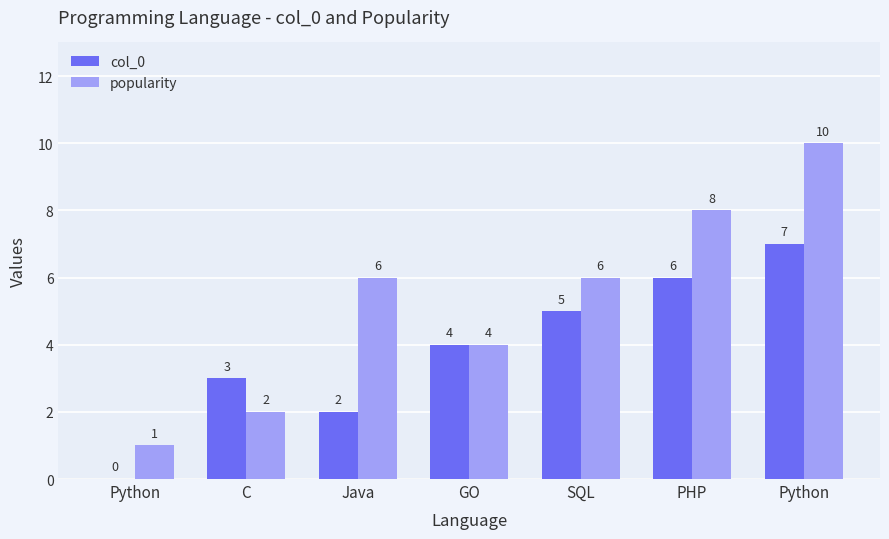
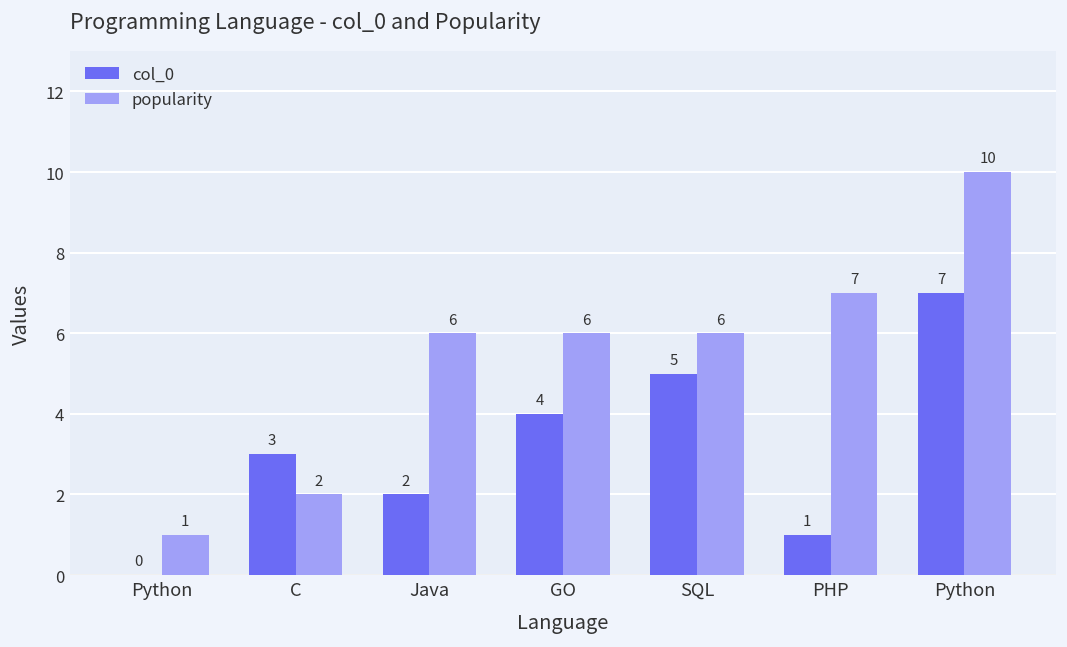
  {
    "col_0": {
      "C": 3,
      "Java": 2,
      "GO": 4,
      "SQL": 5,
-     "PHP": 6
+     "PHP": 1
    },
    "popularity": {
      "C": 2,
      "Java": 6,
-     "GO": 4,
+     "GO": 6,
      "SQL": 6,
-     "PHP": 8
+     "PHP": 7
    }
  }
